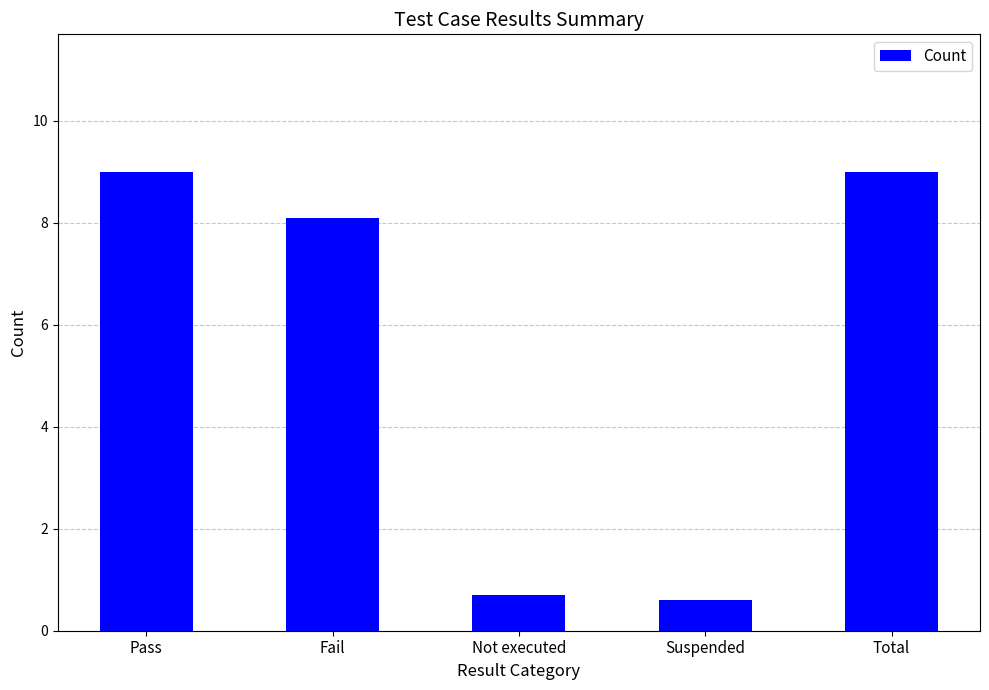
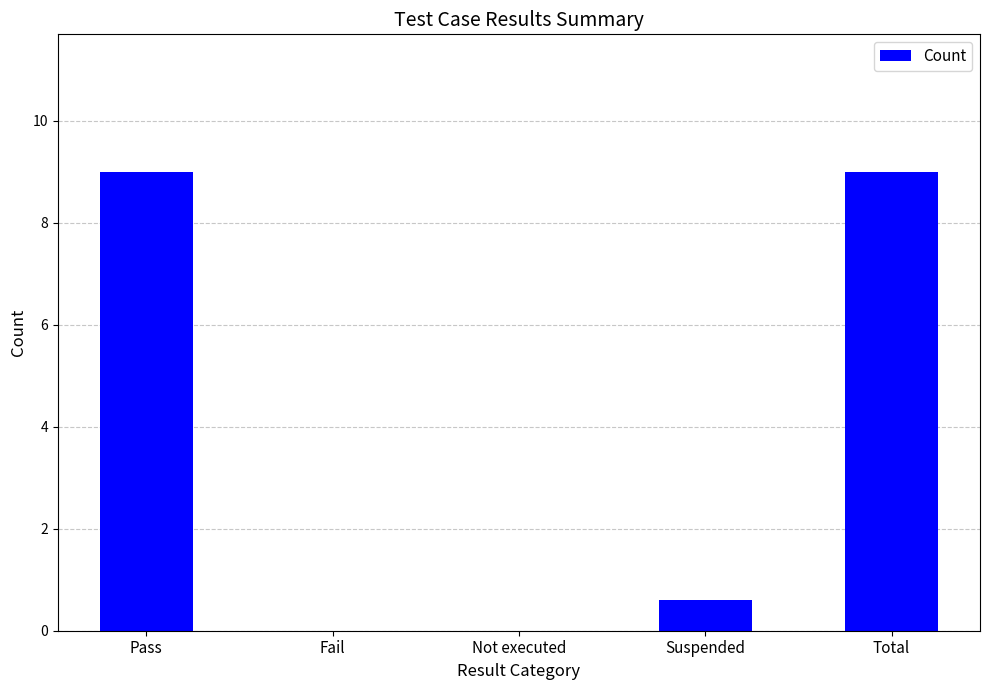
  {
    "Pass": 9.0,
-   "Fail": 8.1,
-   "Not executed": 0.7,
+   "Fail": 0.0,
+   "Not executed": 0.0,
    "Suspended": 0.6,
    "Total": 9.0
  }
